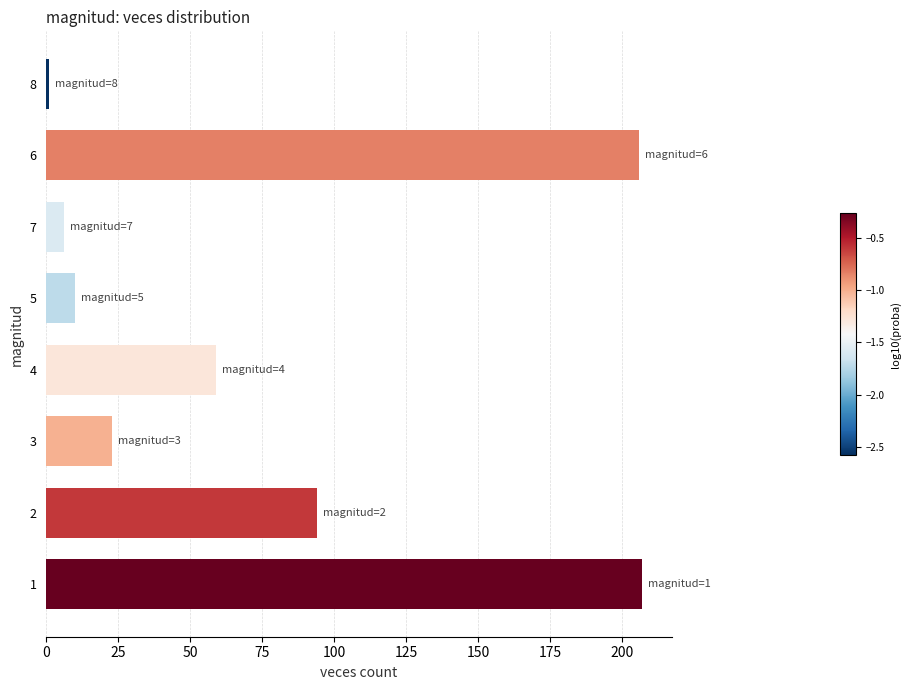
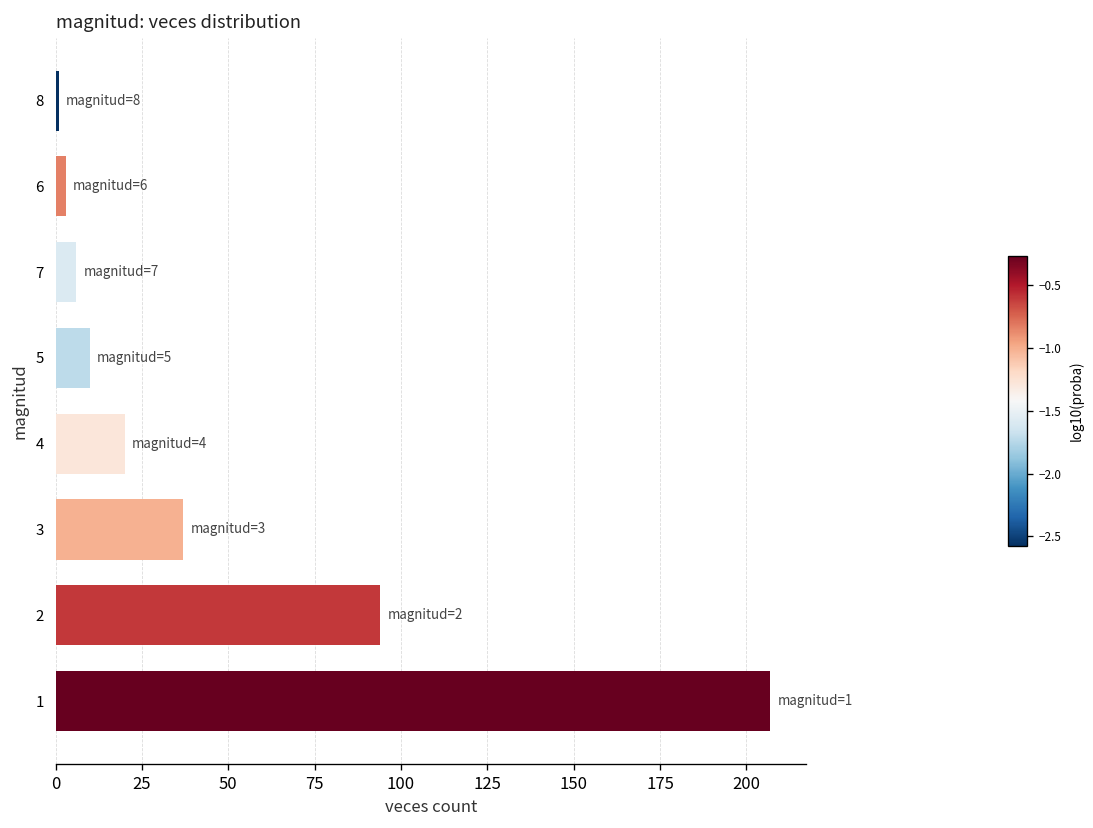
  {
-   "6": 206,
-   "4": 59,
-   "3": 23
+   "6": 3,
+   "4": 20,
+   "3": 37
  }
